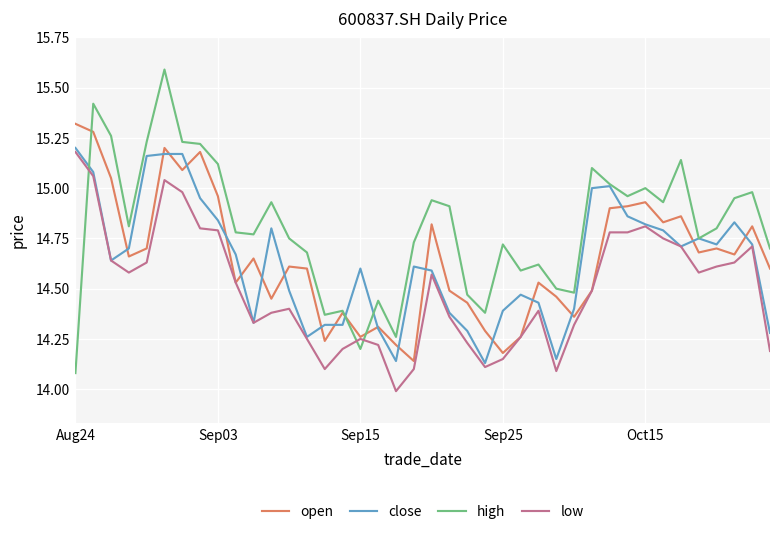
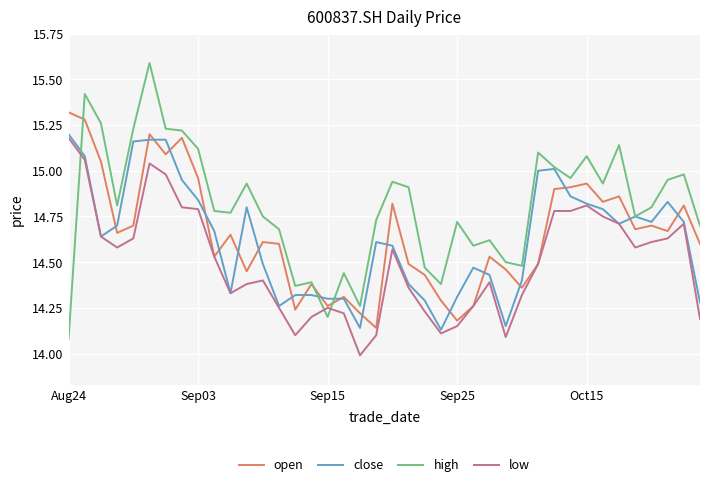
  {
    "close": {
      "Aug24": 15.20,
      "Sep03": 14.84,
-     "Sep15": 14.6,
-     "Sep25": 14.39
+     "Sep15": 14.3,
+     "Sep25": 14.31
    },
    "high": {
      "Aug24": 14.08,
      "Sep03": 15.12,
      "Sep15": 14.20,
      "Sep25": 14.72,
-     "Oct15": 15.00
+     "Oct15": 15.08
    }
  }
